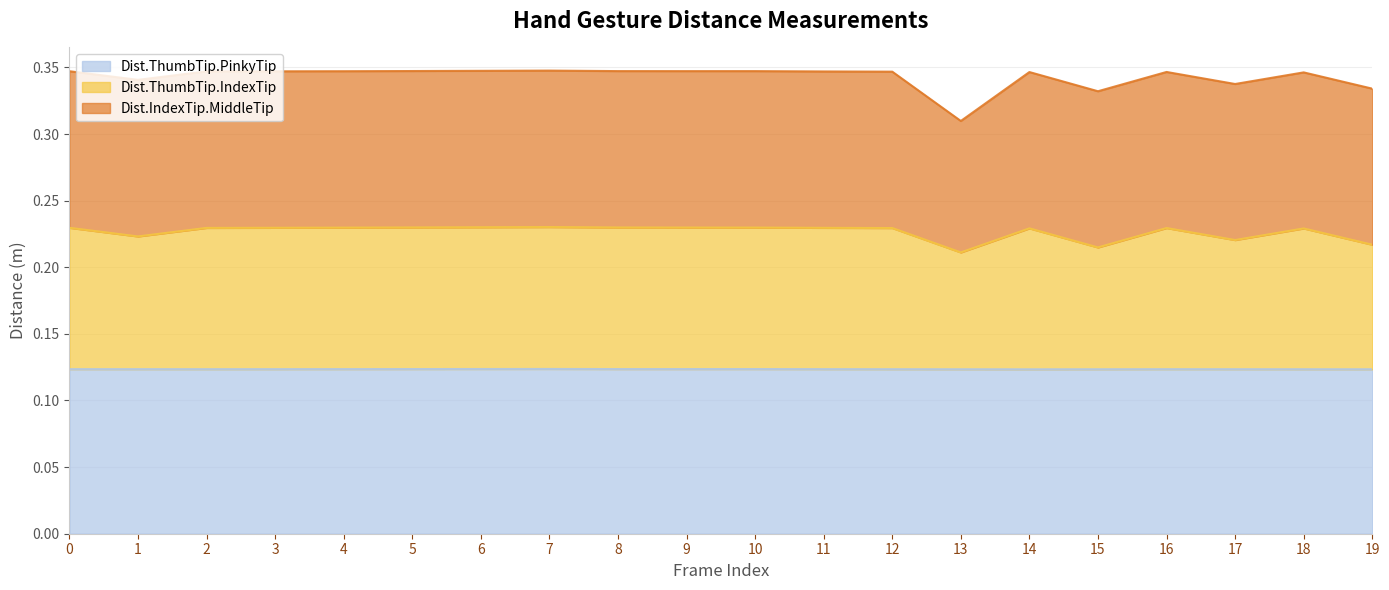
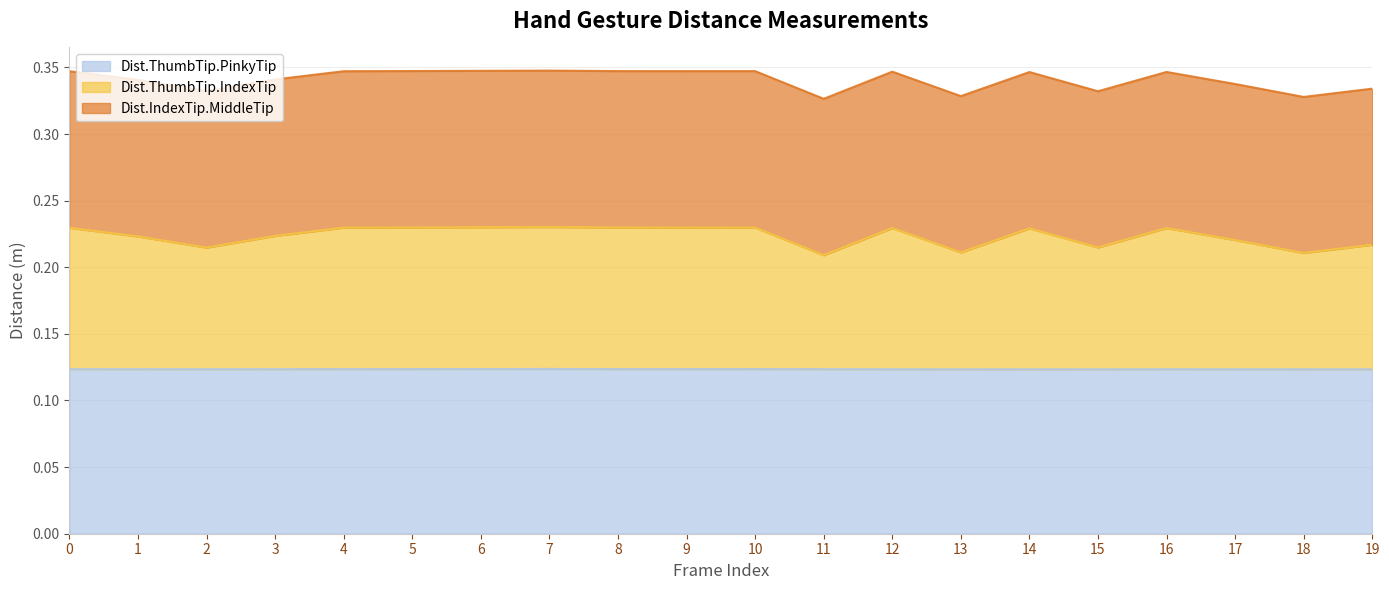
  {
    "Dist.ThumbTip.PinkyTip": {
      "0": 0.124,
      "1": 0.124,
      "2": 0.123,
      "3": 0.124,
      "4": 0.124,
      "5": 0.124,
      "6": 0.124,
      "7": 0.124,
      "8": 0.124,
      "9": 0.124,
      "10": 0.124,
      "11": 0.124,
      "12": 0.123,
      "13": 0.123,
      "14": 0.123,
      "15": 0.123,
      "16": 0.123,
      "17": 0.123,
      "18": 0.123,
      "19": 0.123
    },
    "Dist.ThumbTip.IndexTip": {
      "0": 0.106,
      "1": 0.100,
-     "2": 0.106,
-     "3": 0.106,
+     "2": 0.091,
+     "3": 0.100,
      "4": 0.106,
      "5": 0.106,
      "6": 0.106,
      "7": 0.107,
      "8": 0.106,
      "9": 0.106,
      "10": 0.106,
-     "11": 0.106,
+     "11": 0.086,
      "12": 0.106,
      "13": 0.088,
      "14": 0.106,
      "15": 0.091,
      "16": 0.106,
      "17": 0.097,
-     "18": 0.106,
+     "18": 0.087,
      "19": 0.093
    },
    "Dist.IndexTip.MiddleTip": {
      "0": 0.118,
      "4": 0.117,
      "5": 0.117,
      "6": 0.117,
      "7": 0.117,
      "8": 0.117,
      "9": 0.117,
      "10": 0.117,
      "11": 0.117,
      "12": 0.117,
-     "13": 0.099,
+     "13": 0.117,
      "14": 0.117,
      "15": 0.117,
      "16": 0.117,
      "17": 0.117,
      "18": 0.117,
      "19": 0.117
    }
  }
